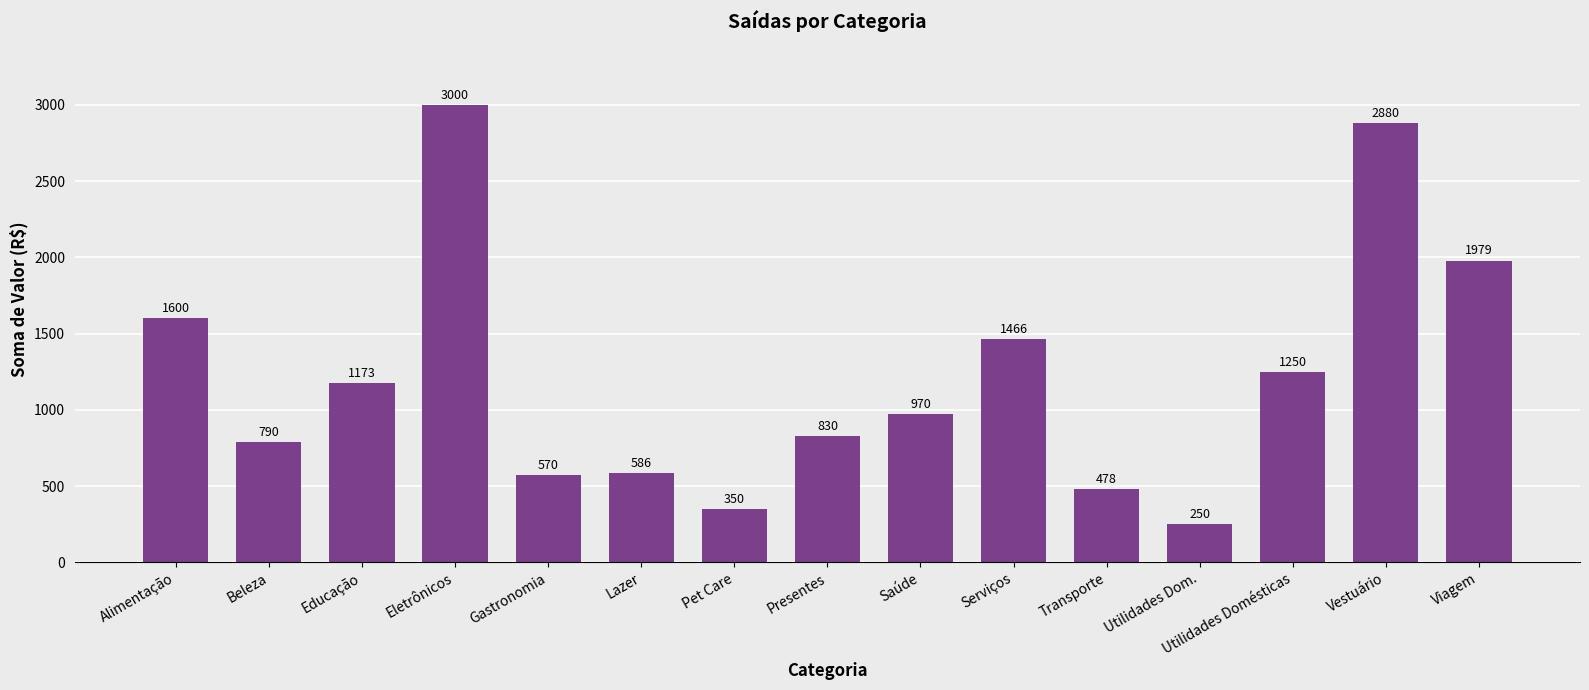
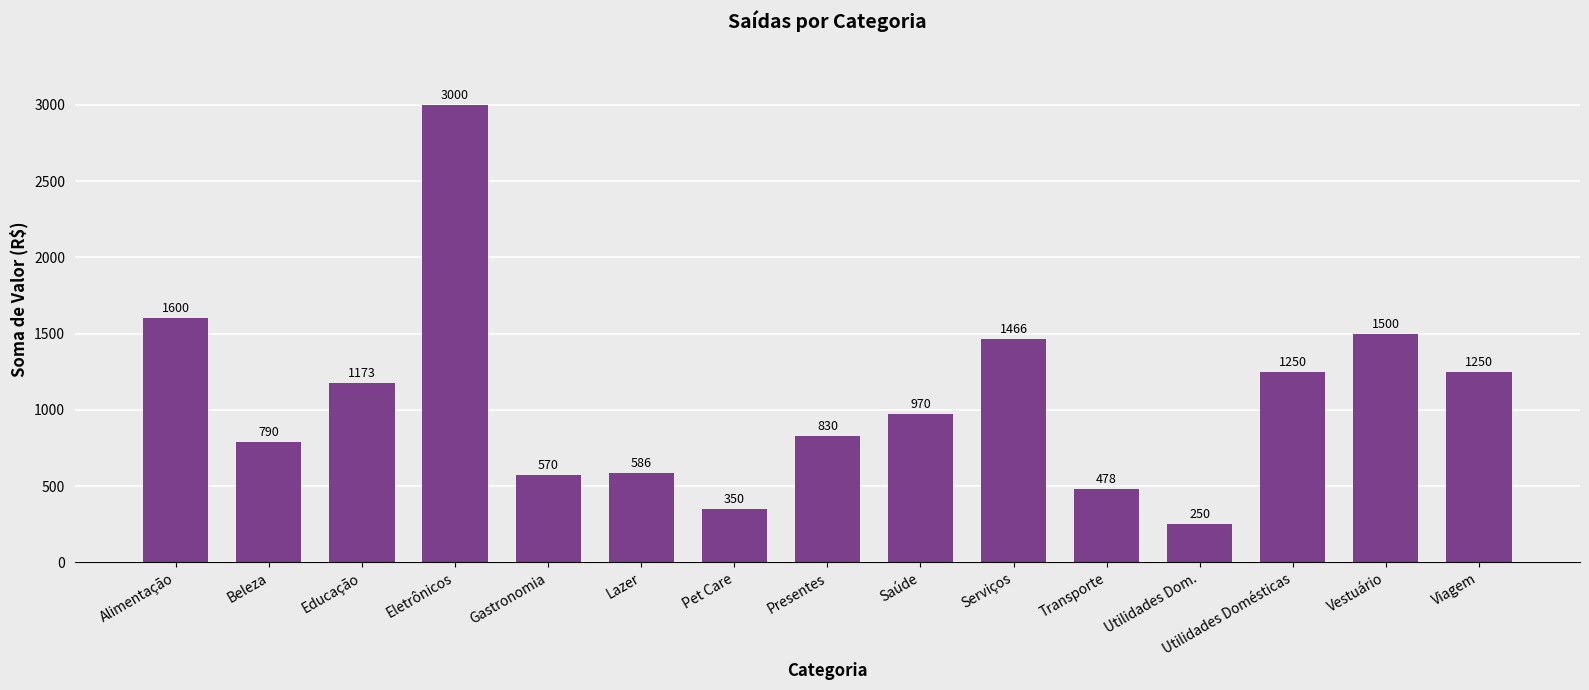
  {
    "Alimentação": 1600,
    "Beleza": 790,
    "Educação": 1173,
    "Eletrônicos": 3000,
    "Gastronomia": 570,
    "Lazer": 586,
    "Pet Care": 350,
    "Presentes": 830,
    "Saúde": 970,
    "Serviços": 1466,
    "Transporte": 478,
    "Utilidades Dom.": 250,
    "Utilidades Domésticas": 1250,
-   "Vestuário": 2880,
-   "Viagem": 1979
+   "Vestuário": 1500,
+   "Viagem": 1250
  }
